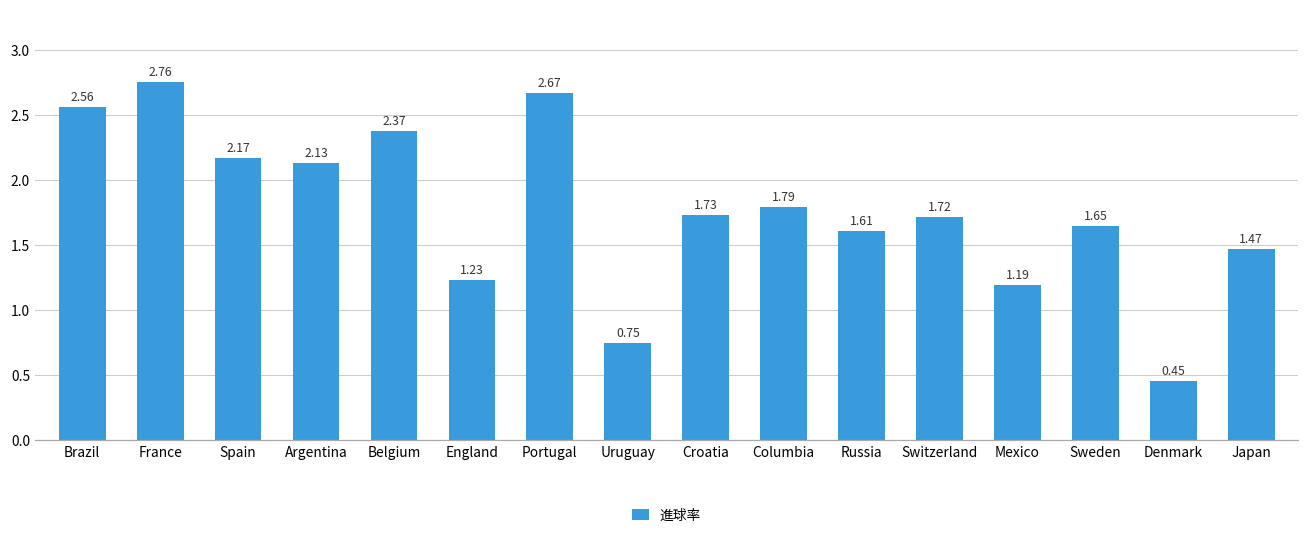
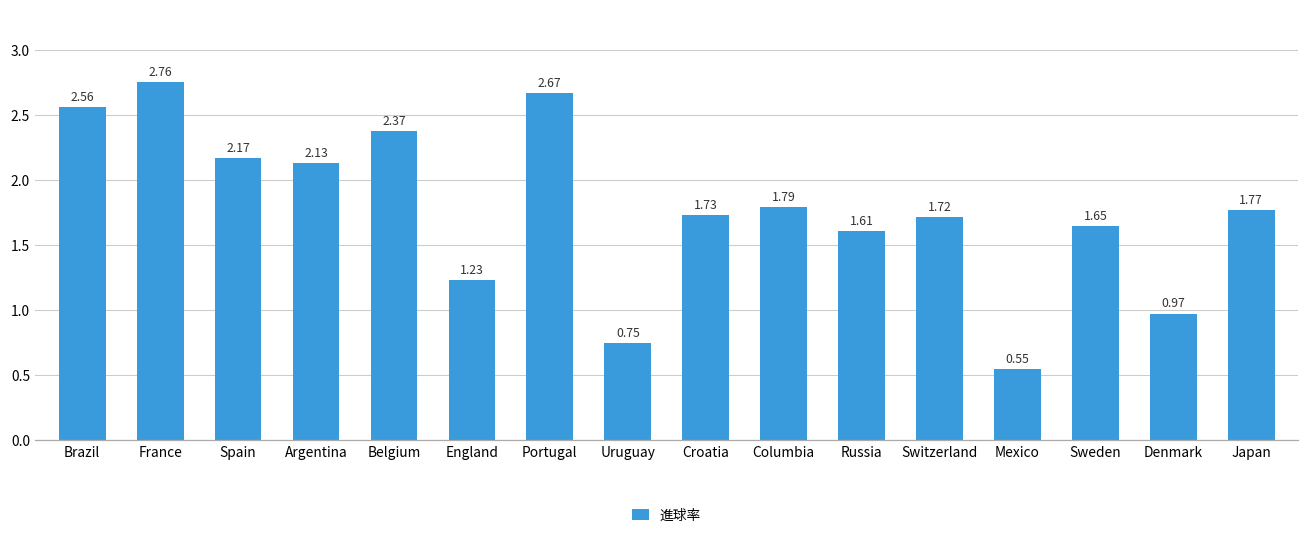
  {
    "Brazil": 2.56,
    "France": 2.76,
    "Spain": 2.17,
    "Argentina": 2.13,
    "Belgium": 2.37,
    "England": 1.23,
    "Portugal": 2.67,
    "Uruguay": 0.75,
    "Croatia": 1.73,
    "Columbia": 1.79,
    "Russia": 1.61,
    "Switzerland": 1.72,
-   "Mexico": 1.19,
+   "Mexico": 0.55,
    "Sweden": 1.65,
-   "Denmark": 0.45,
-   "Japan": 1.47
+   "Denmark": 0.97,
+   "Japan": 1.77
  }
